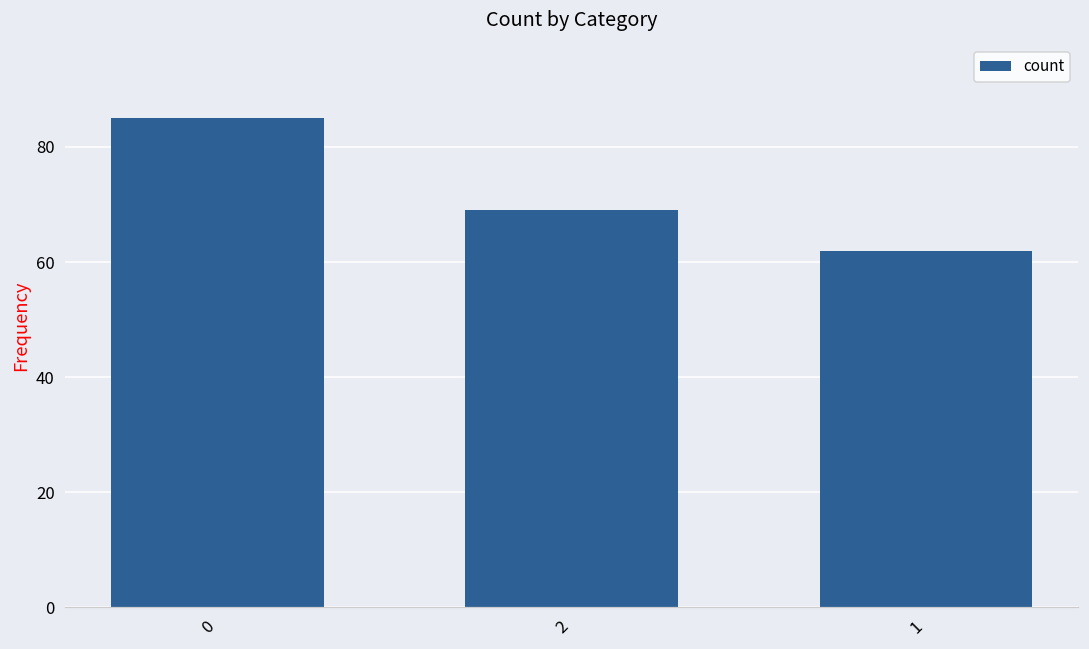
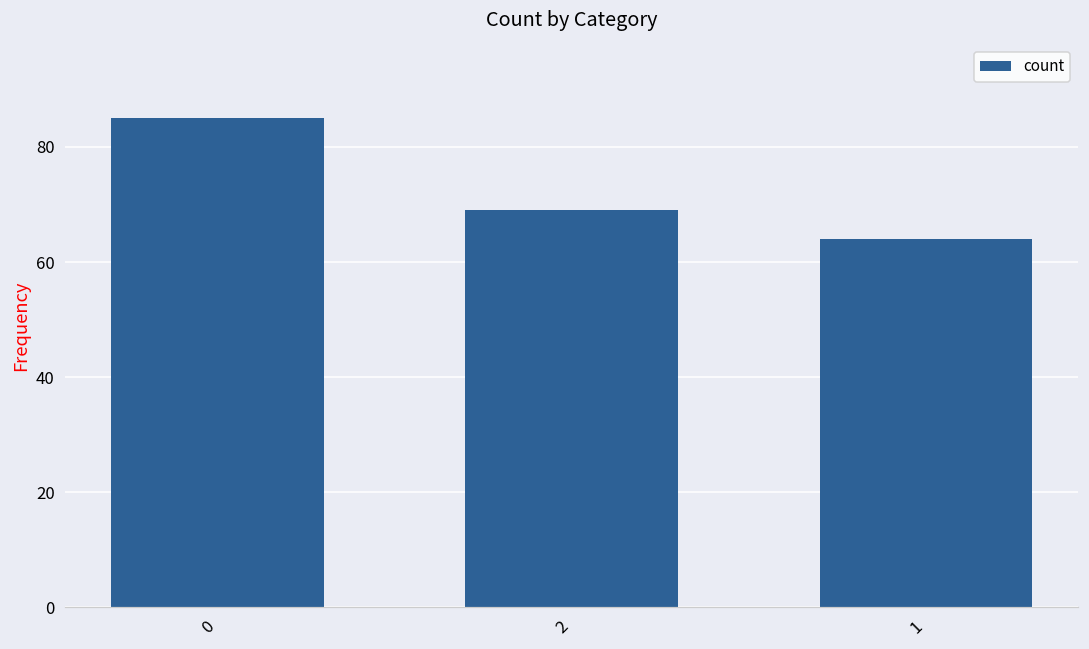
  {
    "0": 85,
    "2": 69,
-   "1": 62
+   "1": 64
  }
